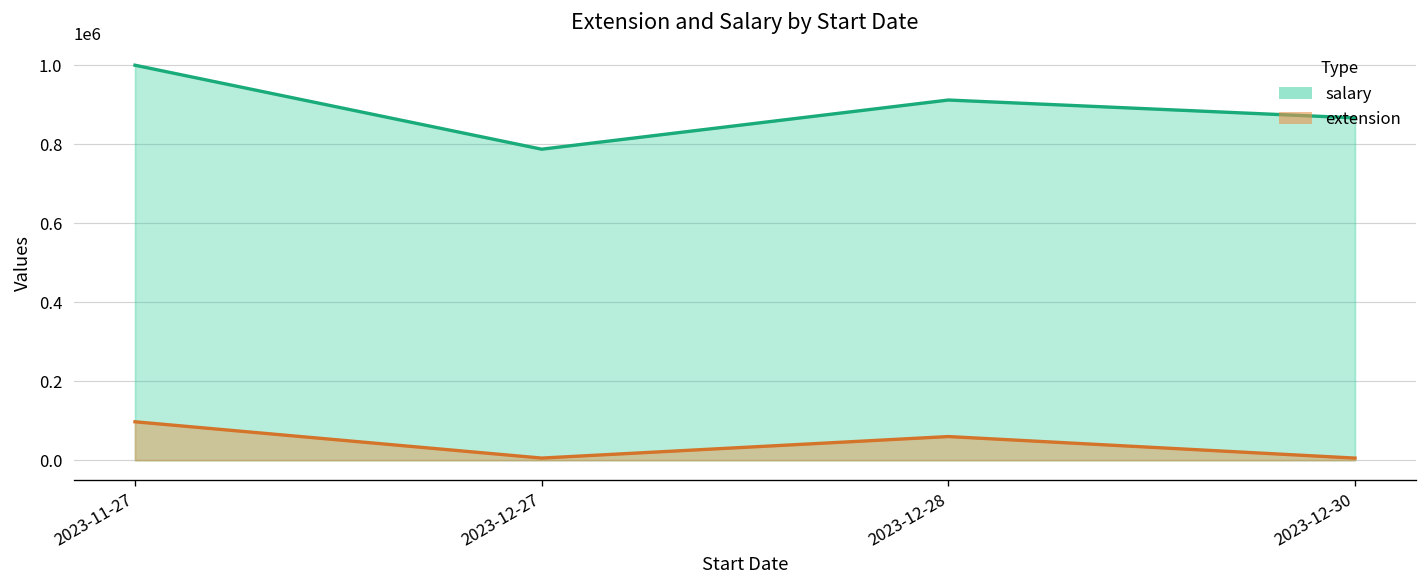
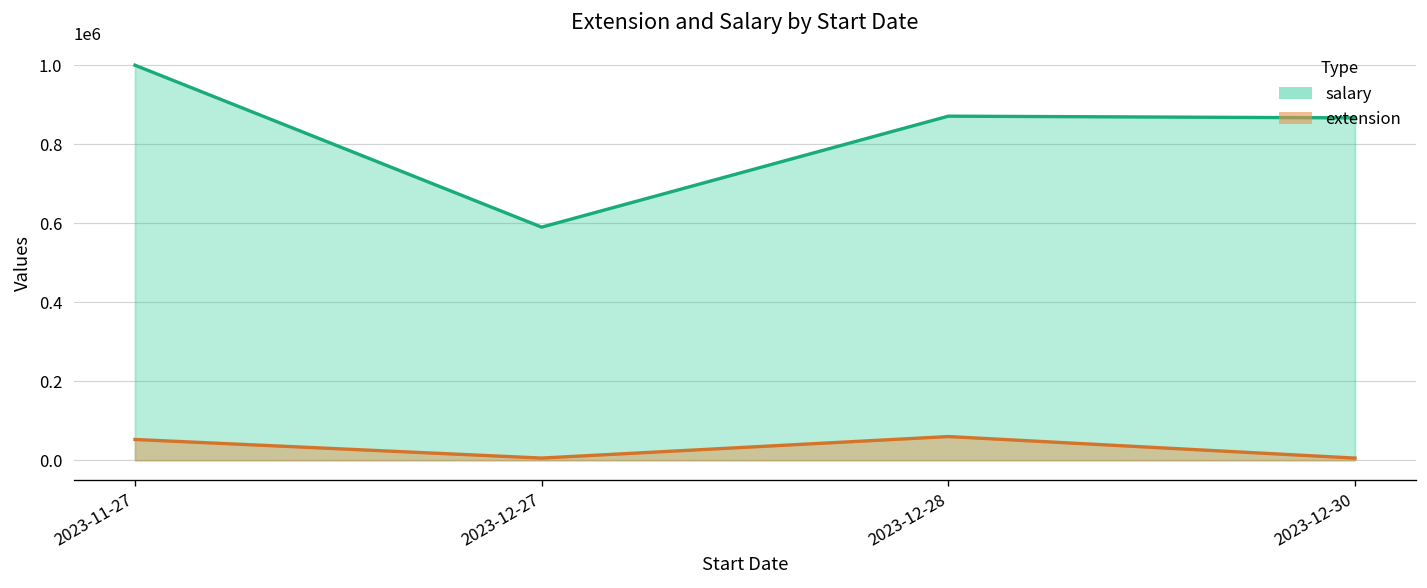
  {
    "salary": {
      "2023-11-27": 1000000,
-     "2023-12-27": 790000,
-     "2023-12-28": 910000,
+     "2023-12-27": 590000,
+     "2023-12-28": 870000,
      "2023-12-30": 870000
    },
    "extension": {
-     "2023-11-27": 100000,
+     "2023-11-27": 50000,
      "2023-12-27": 10000,
      "2023-12-28": 60000,
      "2023-12-30": 10000
    }
  }
